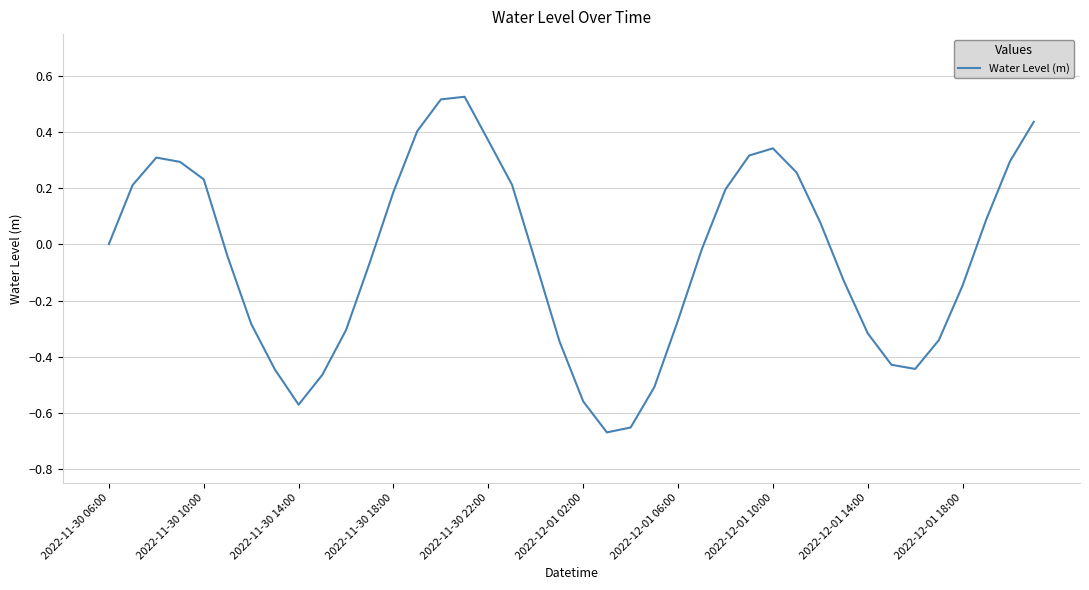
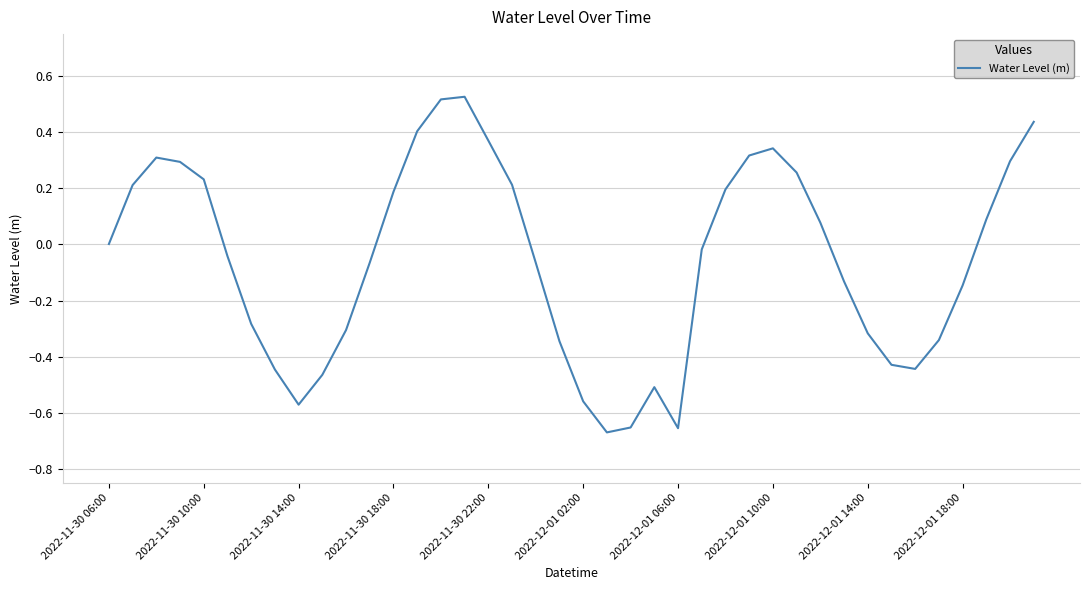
  {
    "2022-11-30 06:00": 0.00,
    "2022-11-30 10:00": 0.23,
    "2022-11-30 14:00": -0.57,
    "2022-11-30 18:00": 0.19,
    "2022-11-30 22:00": 0.37,
    "2022-12-01 02:00": -0.56,
-   "2022-12-01 06:00": -0.27,
+   "2022-12-01 06:00": -0.66,
    "2022-12-01 10:00": 0.34,
    "2022-12-01 14:00": -0.32,
    "2022-12-01 18:00": -0.15
  }
